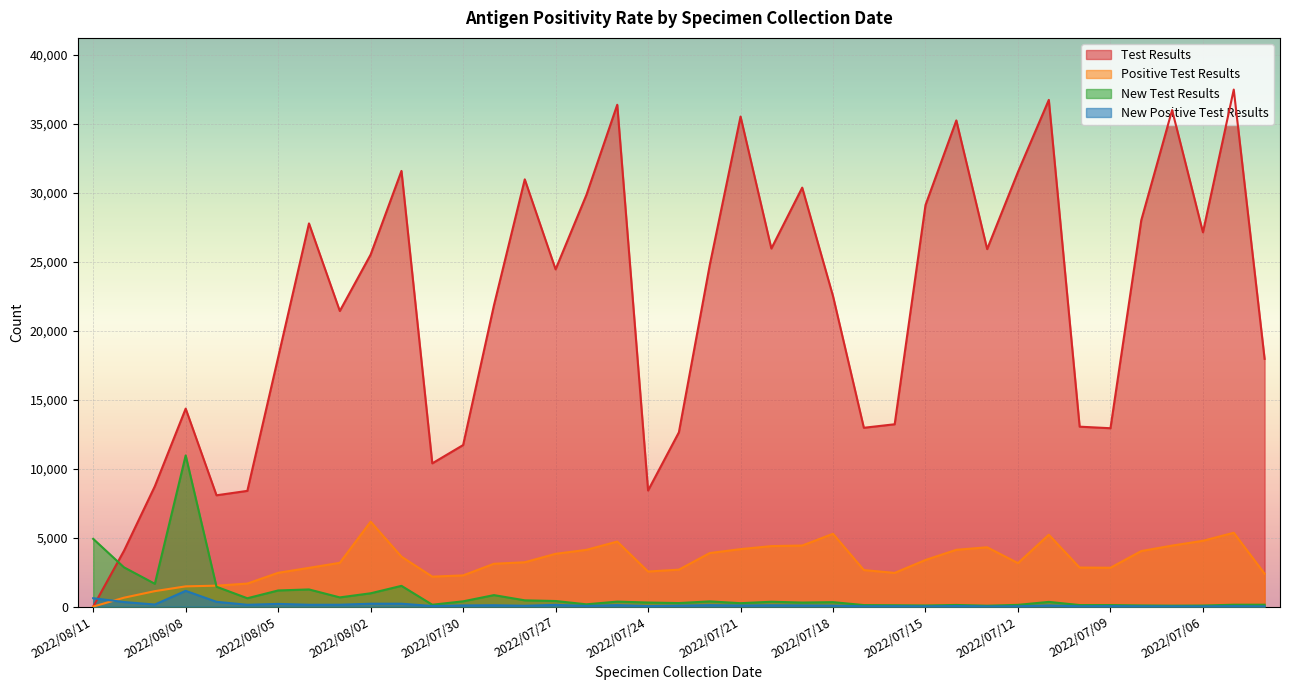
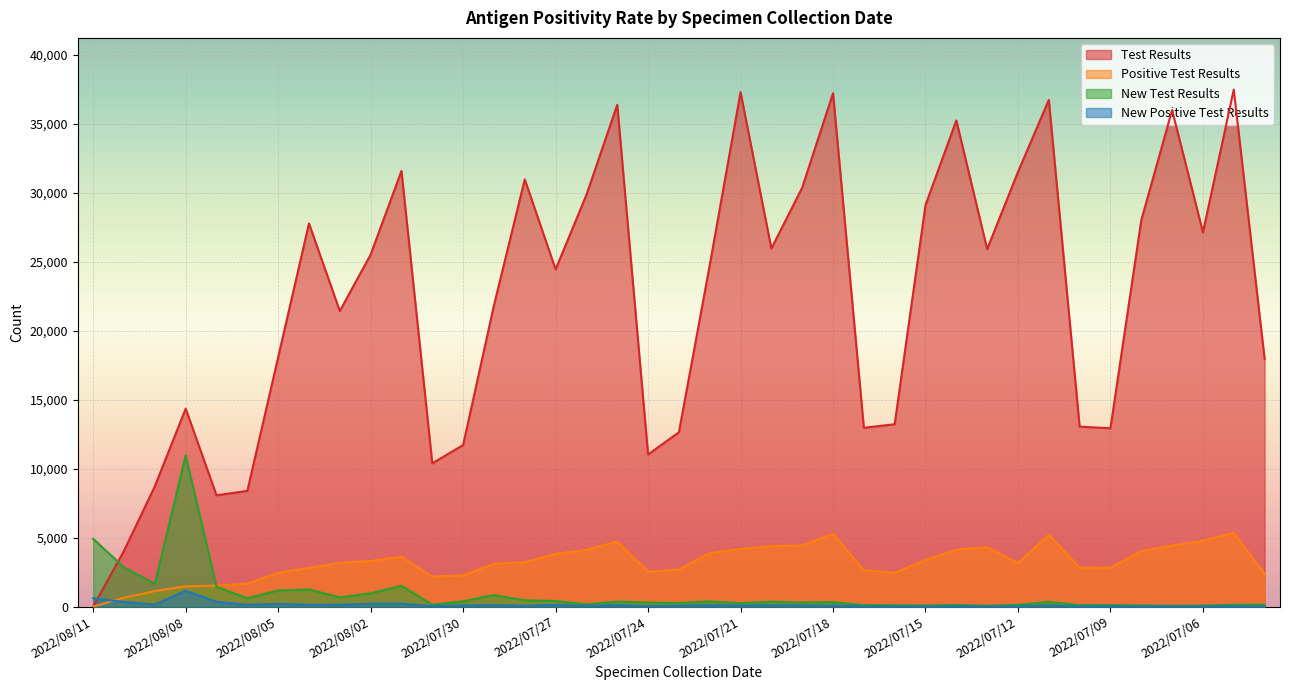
  {
    "Test Results": {
      "2022/08/08": "14,400",
      "2022/08/05": "18,100",
      "2022/08/02": "25,500",
      "2022/07/30": "11,700",
      "2022/07/27": "24,500",
-     "2022/07/24": "8,400",
-     "2022/07/21": "35,500",
-     "2022/07/18": "22,500",
+     "2022/07/24": "11,000",
+     "2022/07/21": "37,300",
+     "2022/07/18": "37,200",
      "2022/07/15": "29,100",
      "2022/07/12": "31,500",
      "2022/07/09": "12,900",
      "2022/07/06": "27,100"
    },
    "Positive Test Results": {
      "2022/08/08": "1,500",
      "2022/08/05": "2,500",
-     "2022/08/02": "6,200",
+     "2022/08/02": "3,300",
      "2022/07/30": "2,300",
      "2022/07/27": "3,800",
      "2022/07/24": "2,500",
      "2022/07/21": "4,200",
      "2022/07/18": "5,300",
      "2022/07/15": "3,400",
      "2022/07/12": "3,200",
      "2022/07/09": "2,800",
      "2022/07/06": "4,800"
    },
    "New Test Results": {
      "2022/08/11": "4,900",
      "2022/08/08": "11,000",
      "2022/08/05": "1,200",
      "2022/08/02": "1,000",
      "2022/07/30": "400",
      "2022/07/27": "400",
      "2022/07/24": "300",
      "2022/07/18": "300"
    },
    "New Positive Test Results": {
      "2022/08/11": "600",
      "2022/08/08": "1,100",
      "2022/08/05": "200",
      "2022/08/02": "200",
      "2022/07/30": "100",
      "2022/07/27": "100",
      "2022/07/24": "0",
      "2022/07/18": "100"
    }
  }
